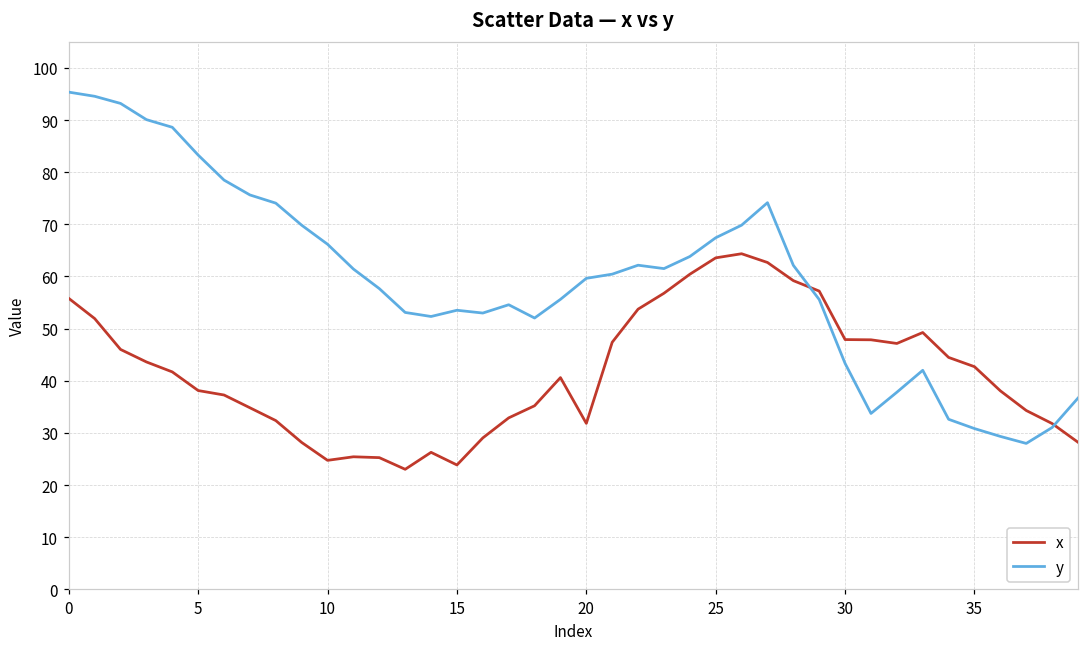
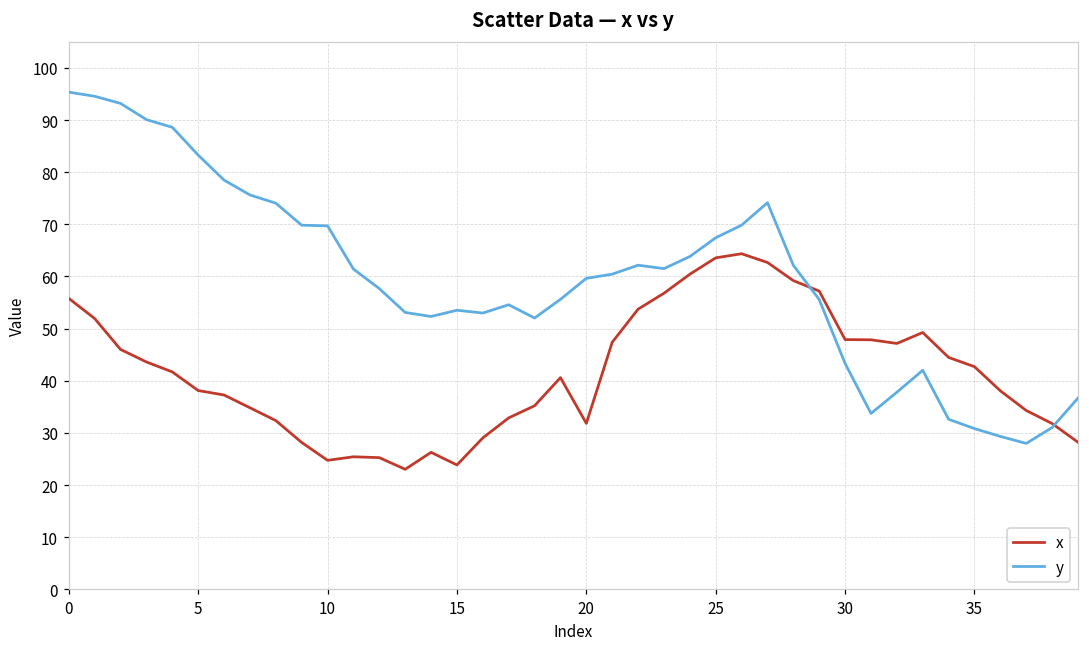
  {
    "x": {
      "0": 56,
      "5": 38,
      "10": 25,
      "15": 24,
      "20": 32,
      "25": 64,
      "30": 48,
      "35": 43
    },
    "y": {
      "0": 95,
      "5": 83,
-     "10": 66,
+     "10": 70,
      "15": 54,
      "20": 60,
      "25": 67,
      "30": 43,
      "35": 31
    }
  }
